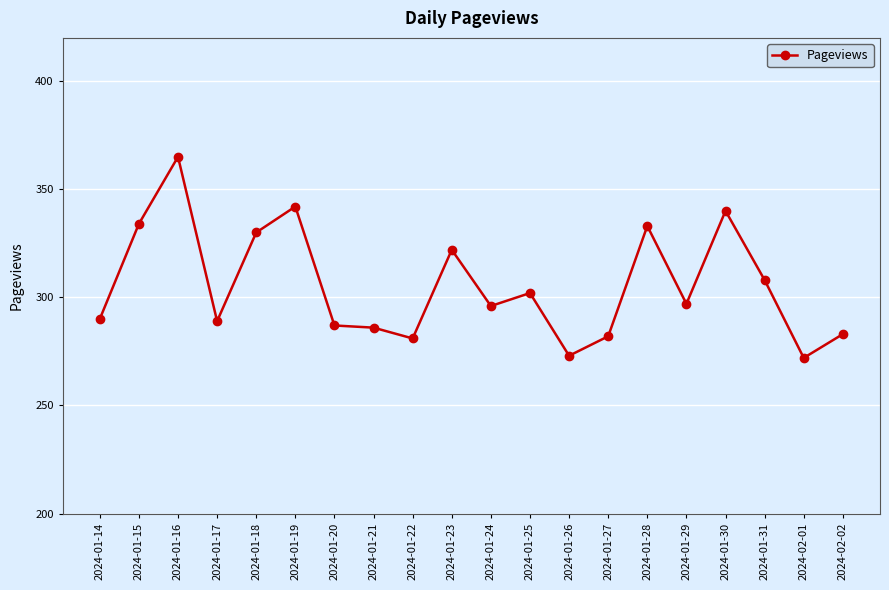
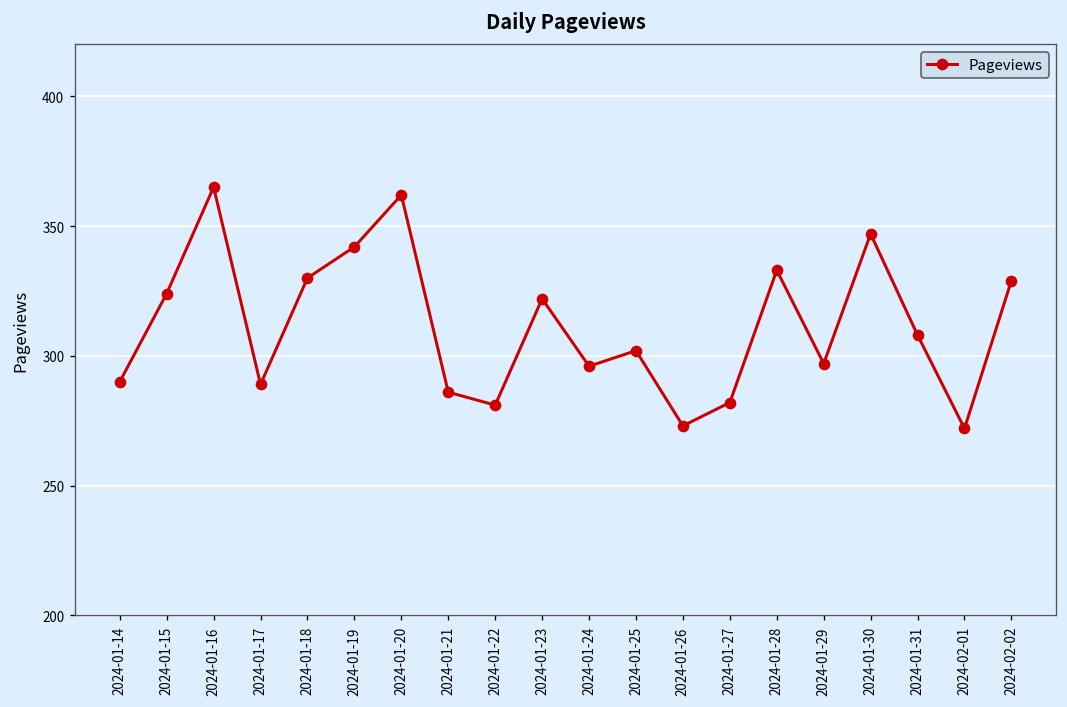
  {
    "2024-01-14": 290,
-   "2024-01-15": 334,
+   "2024-01-15": 324,
    "2024-01-16": 365,
    "2024-01-17": 289,
    "2024-01-18": 330,
    "2024-01-19": 342,
-   "2024-01-20": 287,
+   "2024-01-20": 362,
    "2024-01-21": 286,
    "2024-01-22": 281,
    "2024-01-23": 322,
    "2024-01-24": 296,
    "2024-01-25": 302,
    "2024-01-26": 273,
    "2024-01-27": 282,
    "2024-01-28": 333,
    "2024-01-29": 297,
-   "2024-01-30": 340,
+   "2024-01-30": 347,
    "2024-01-31": 308,
    "2024-02-01": 272,
-   "2024-02-02": 283
+   "2024-02-02": 329
  }
